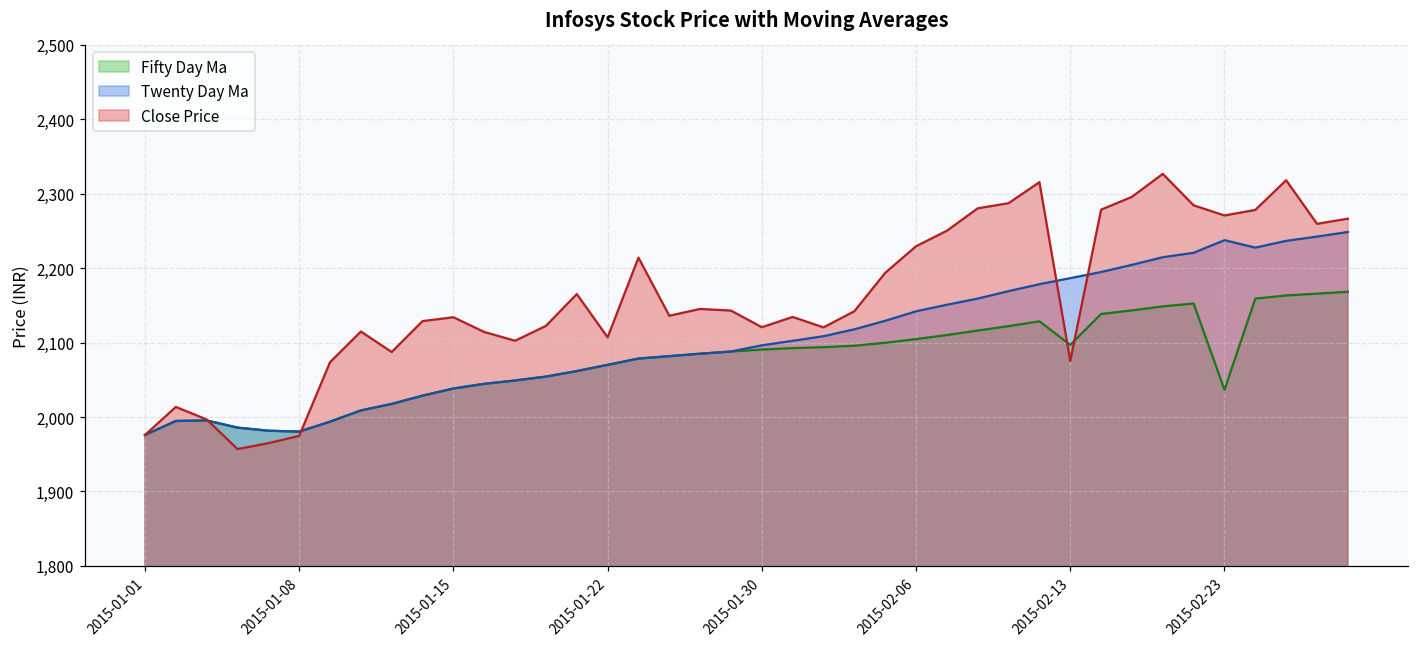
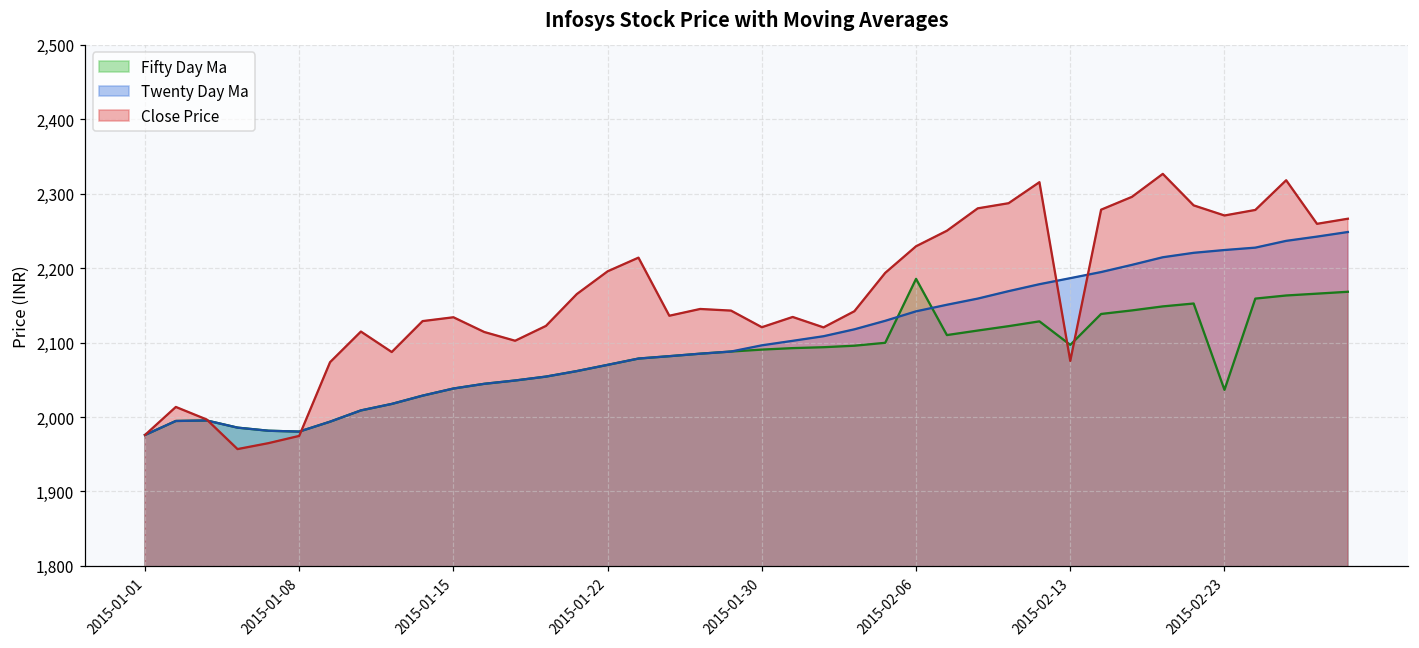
  {
    "Fifty Day Ma": {
      "2015-01-30": "2,090",
-     "2015-02-06": "2,100",
+     "2015-02-06": "2,190",
      "2015-02-13": "2,100",
      "2015-02-23": "2,040"
    },
    "Twenty Day Ma": {
      "2015-01-30": "2,100",
      "2015-02-06": "2,140",
      "2015-02-13": "2,190",
-     "2015-02-23": "2,240"
+     "2015-02-23": "2,220"
    },
    "Close Price": {
      "2015-01-08": "1,970",
      "2015-01-15": "2,130",
-     "2015-01-22": "2,110",
+     "2015-01-22": "2,200",
      "2015-01-30": "2,120",
      "2015-02-06": "2,230",
      "2015-02-13": "2,080",
      "2015-02-23": "2,270"
    }
  }
